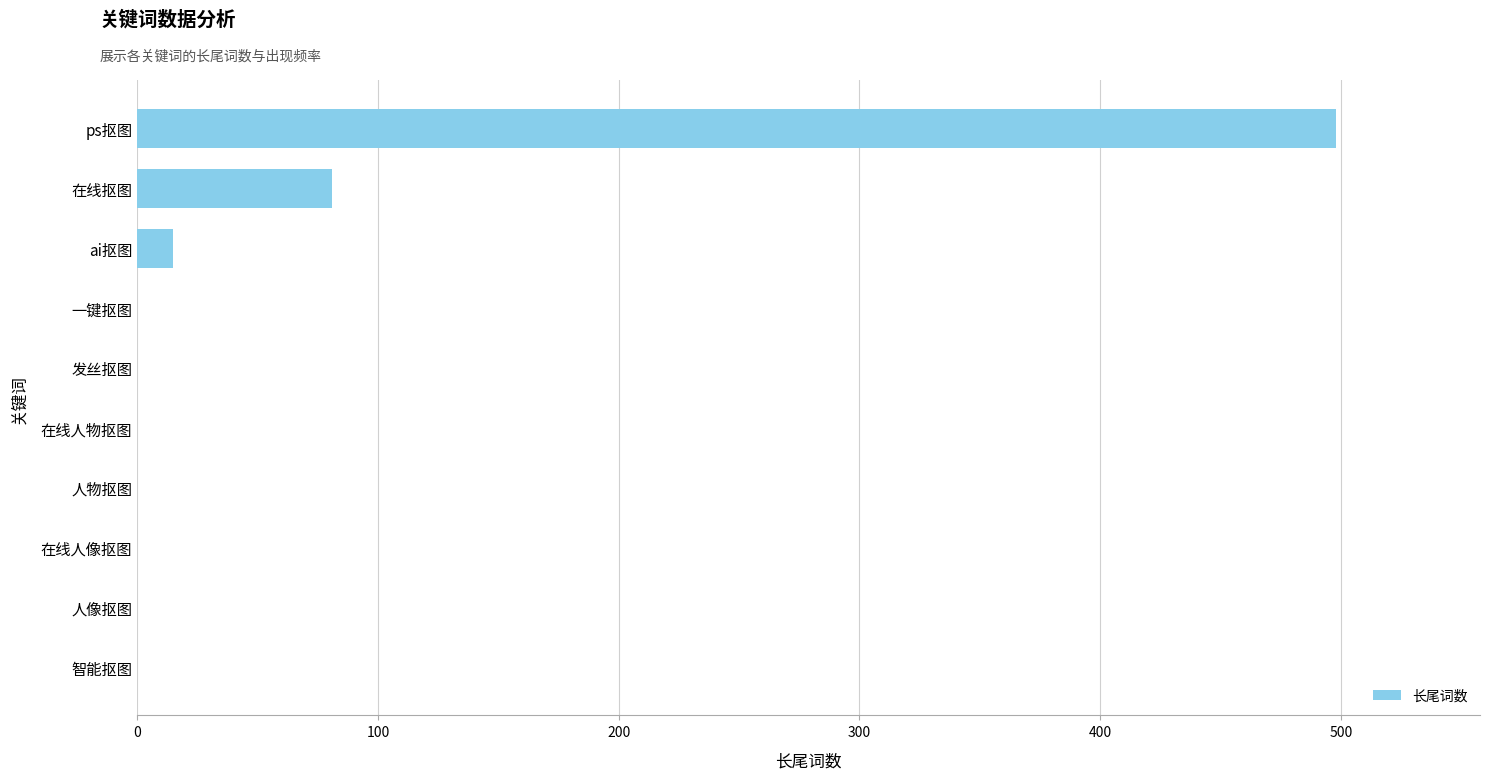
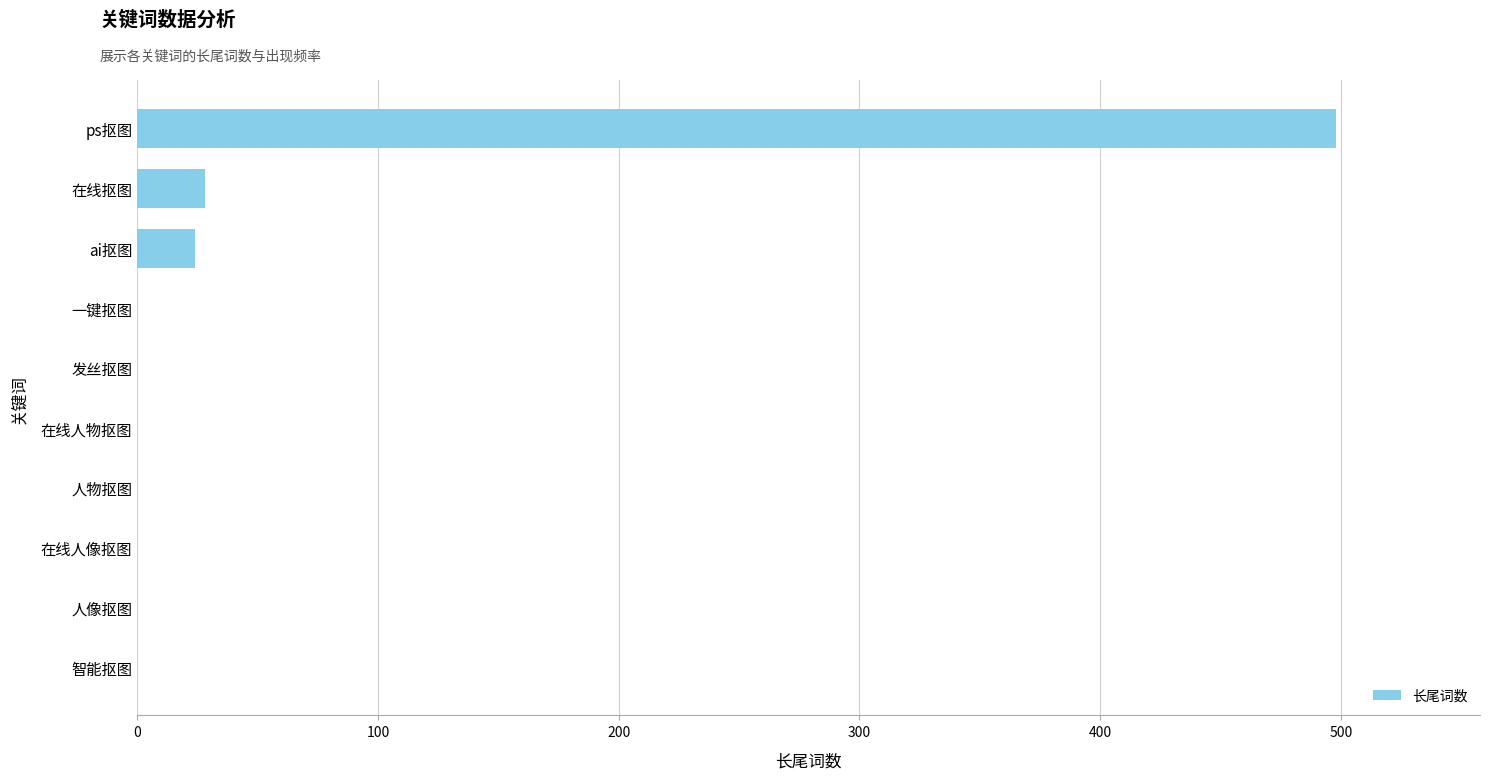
  {
    "ps抠图": 498,
-   "在线抠图": 81,
-   "ai抠图": 15,
+   "在线抠图": 28,
+   "ai抠图": 24,
    "一键抠图": 0,
    "发丝抠图": 0,
    "在线人物抠图": 0,
    "人物抠图": 0,
    "在线人像抠图": 0,
    "人像抠图": 0,
    "智能抠图": 0
  }
